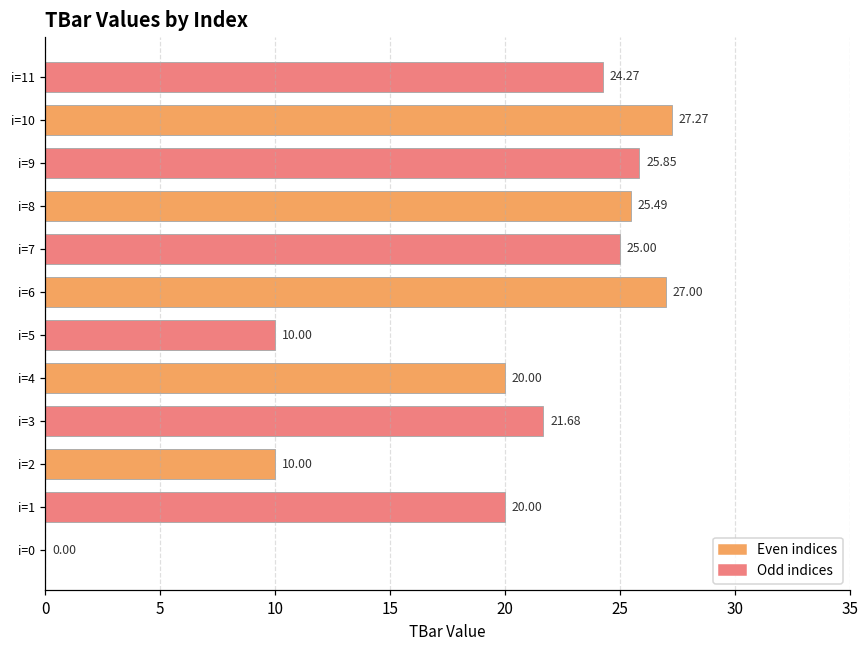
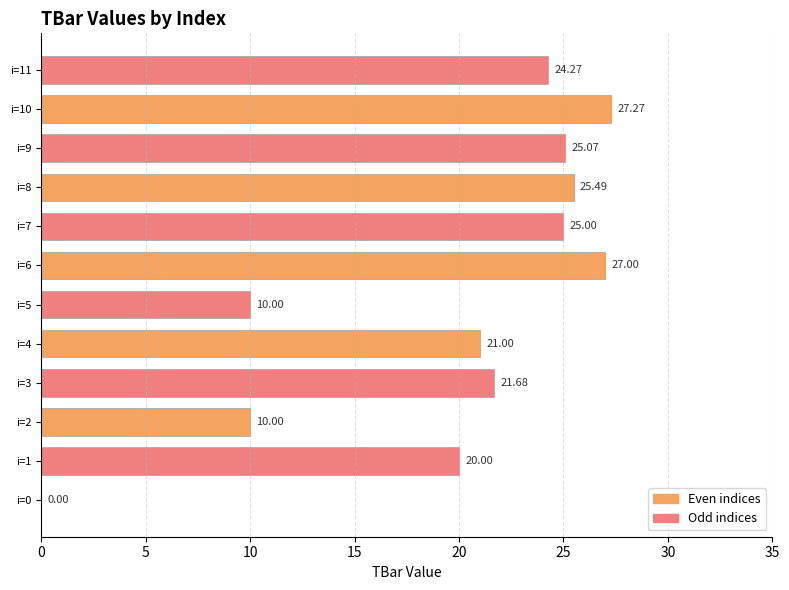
  {
    "i=11": 24.27,
    "i=10": 27.27,
-   "i=9": 25.85,
+   "i=9": 25.07,
    "i=8": 25.49,
    "i=7": 25.00,
    "i=6": 27.00,
    "i=5": 10.00,
-   "i=4": 20.00,
+   "i=4": 21.00,
    "i=3": 21.68,
    "i=2": 10.00,
    "i=1": 20.00,
    "i=0": 0.00
  }
